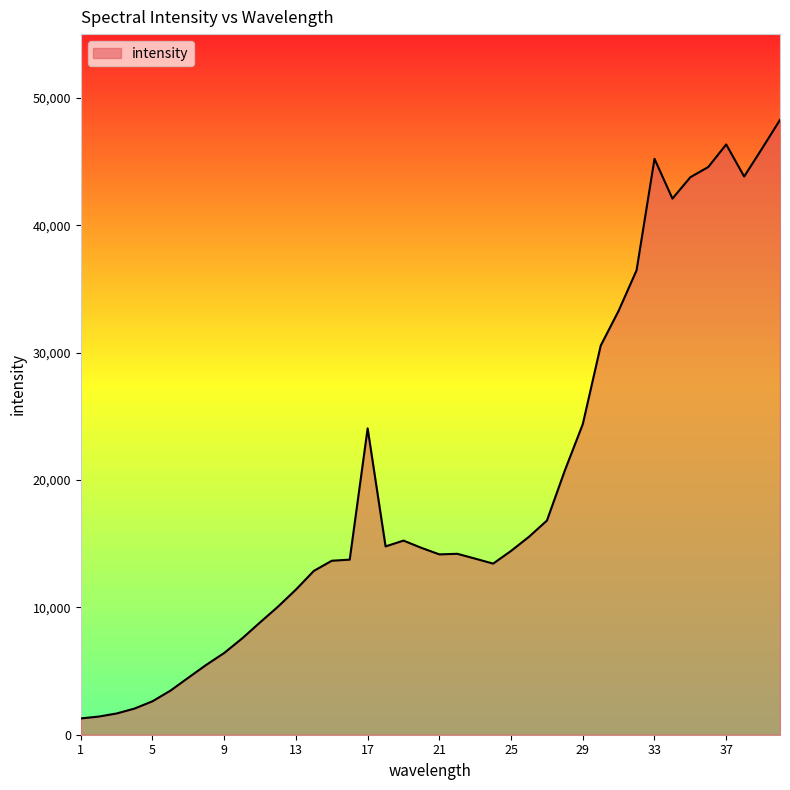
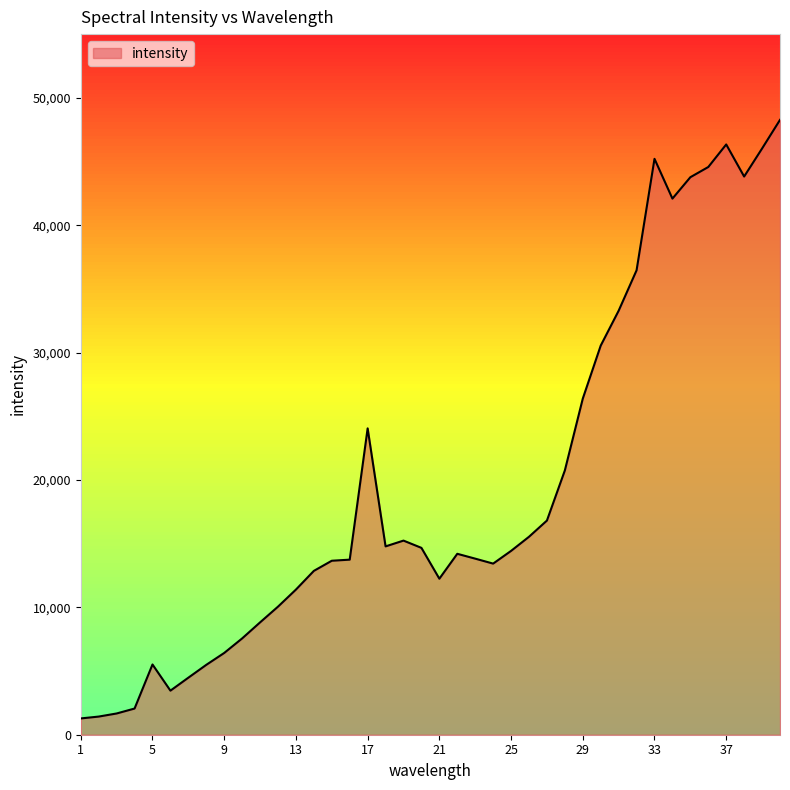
  {
    "1": "1,300",
-   "5": "2,600",
+   "5": "5,500",
    "9": "6,400",
    "13": "11,400",
    "17": "24,000",
-   "21": "14,200",
+   "21": "12,200",
    "25": "14,400",
-   "29": "24,400",
+   "29": "26,400",
    "33": "45,200",
    "37": "46,300"
  }
